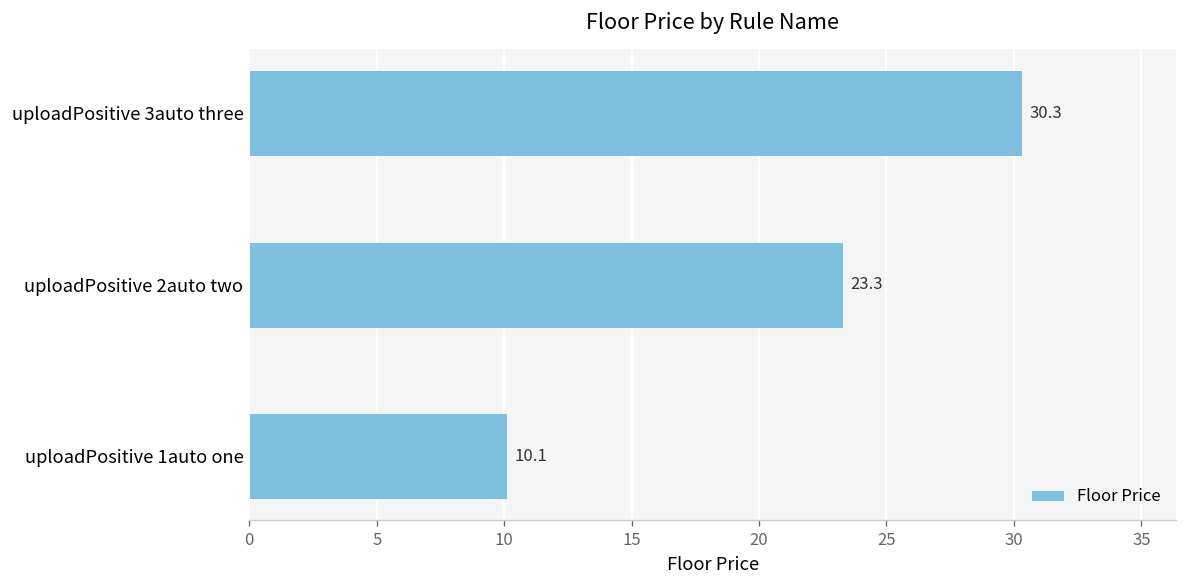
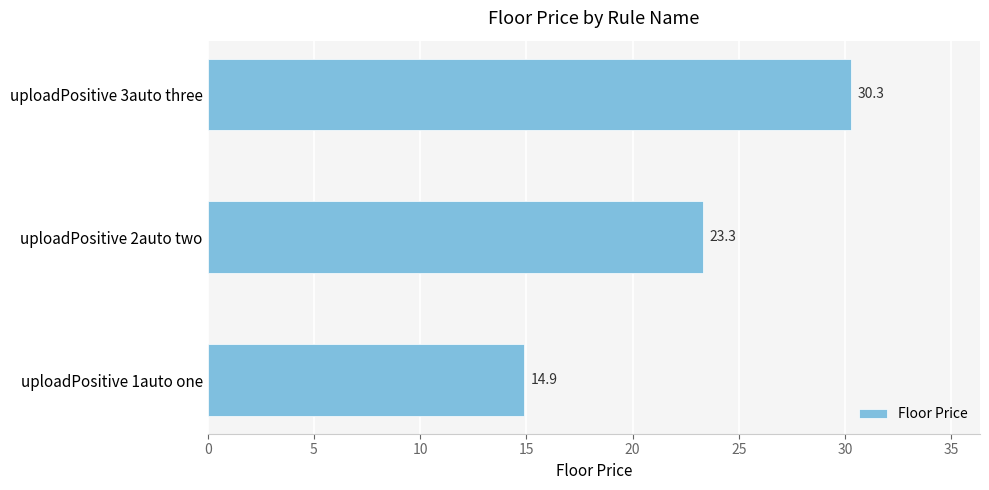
  {
    "uploadPositive 3auto three": 30.3,
    "uploadPositive 2auto two": 23.3,
-   "uploadPositive 1auto one": 10.1
+   "uploadPositive 1auto one": 14.9
  }
